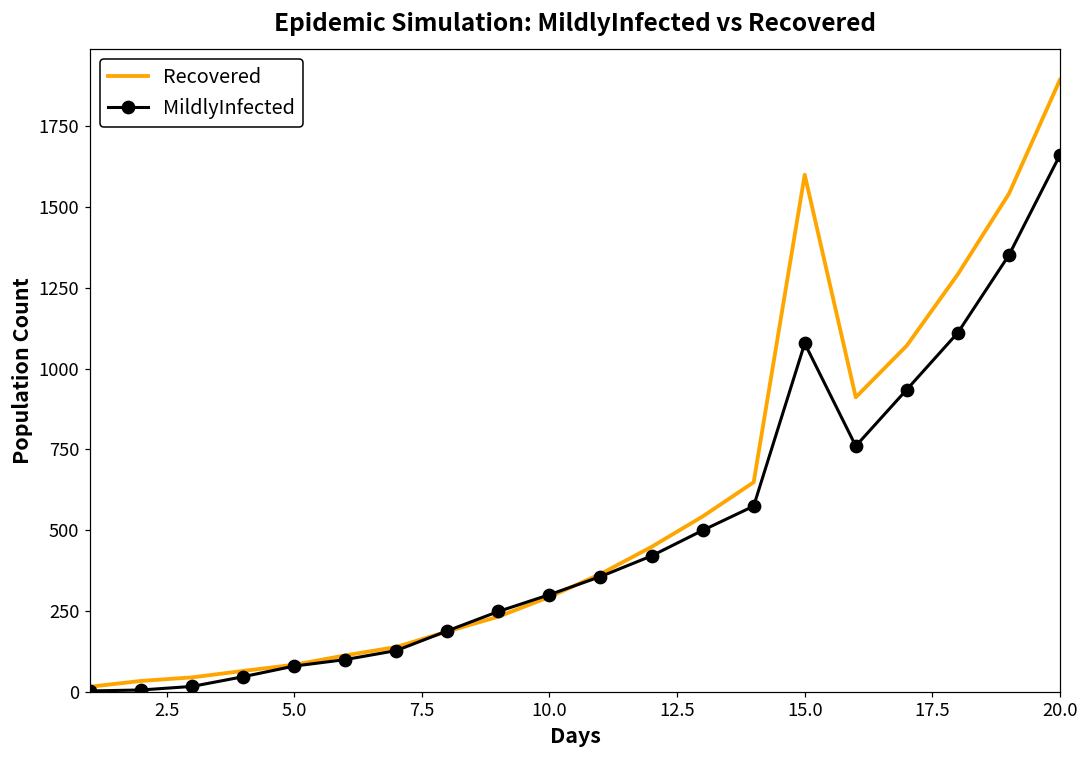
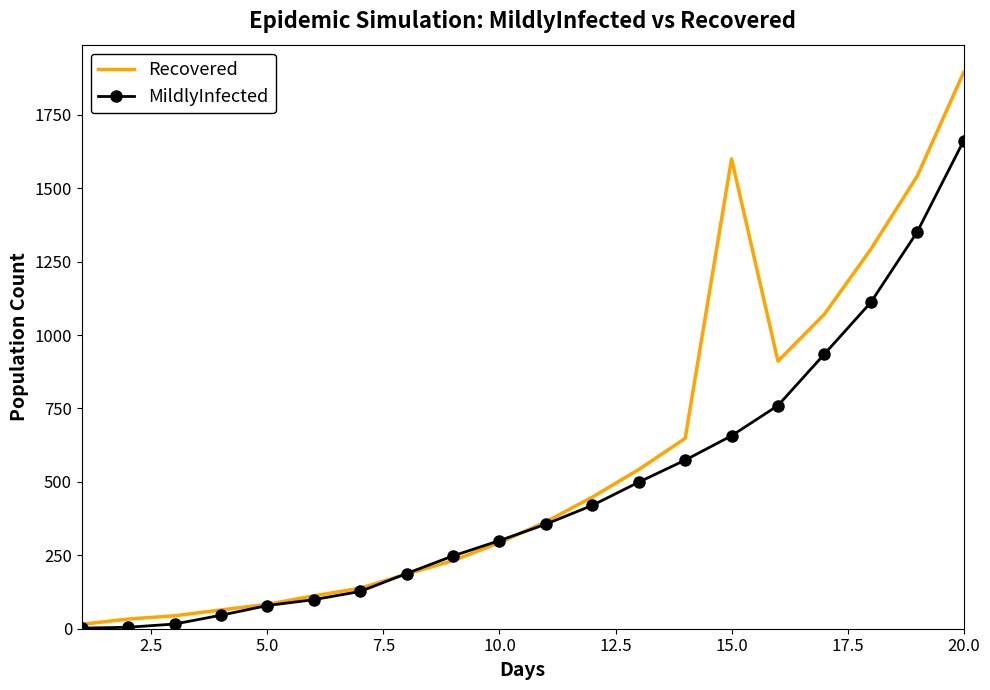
  {
    "Recovered": {
      "15.0": 1600,
      "20.0": 1890
    },
    "MildlyInfected": {
-     "15.0": 1080,
+     "15.0": 660,
      "20.0": 1660
    }
  }
